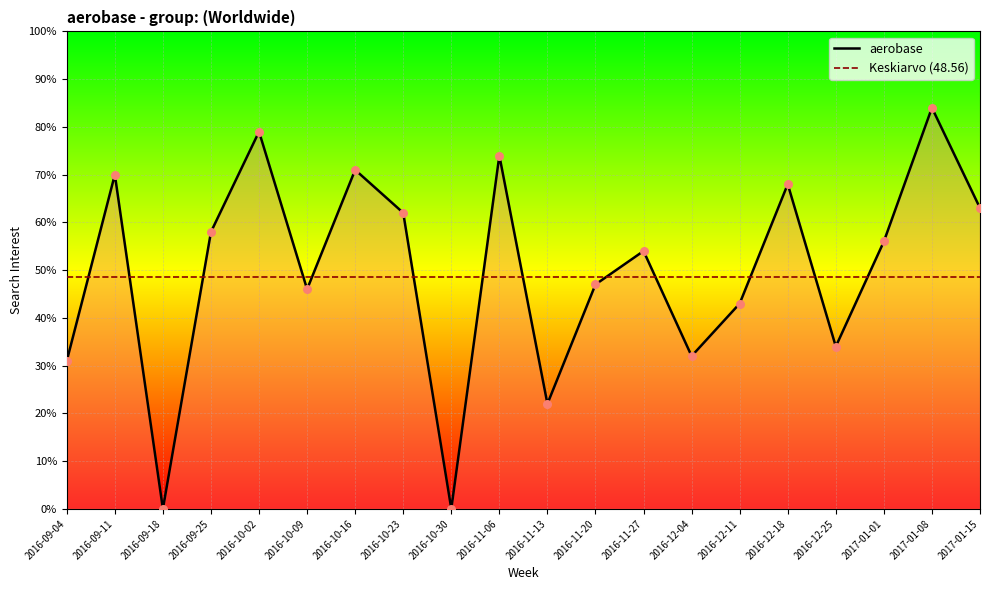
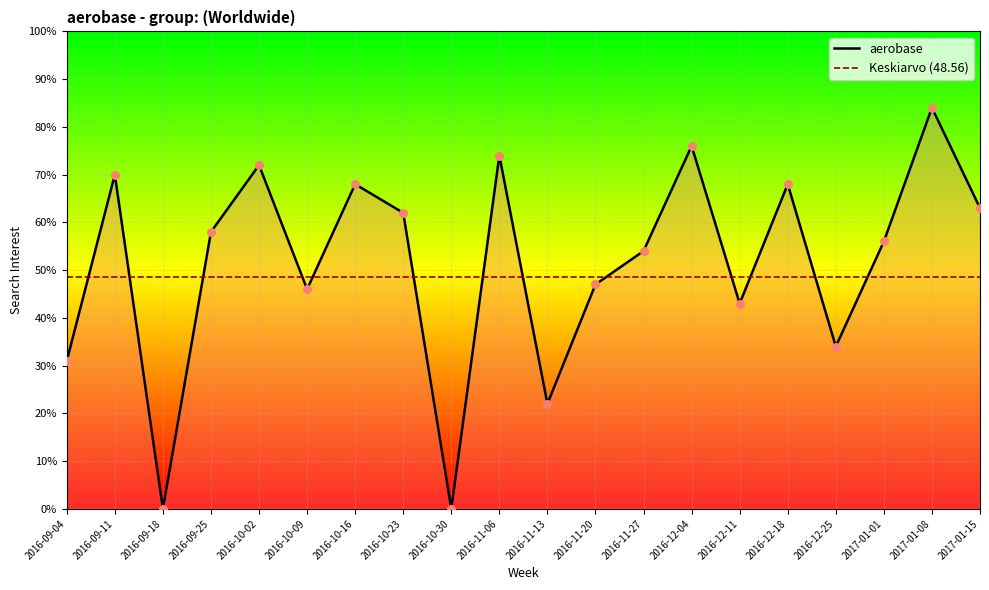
  {
    "2016-09-04": "31%",
    "2016-09-11": "70%",
    "2016-09-18": "0%",
    "2016-09-25": "58%",
-   "2016-10-02": "79%",
+   "2016-10-02": "72%",
    "2016-10-09": "46%",
-   "2016-10-16": "71%",
+   "2016-10-16": "68%",
    "2016-10-23": "62%",
    "2016-10-30": "0%",
    "2016-11-06": "74%",
    "2016-11-13": "22%",
    "2016-11-20": "47%",
    "2016-11-27": "54%",
-   "2016-12-04": "32%",
+   "2016-12-04": "76%",
    "2016-12-11": "43%",
    "2016-12-18": "68%",
    "2016-12-25": "34%",
    "2017-01-01": "56%",
    "2017-01-08": "84%",
    "2017-01-15": "63%"
  }
